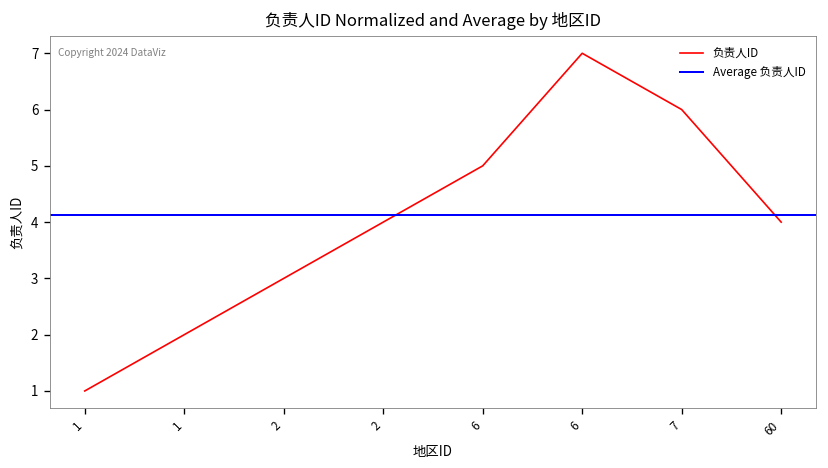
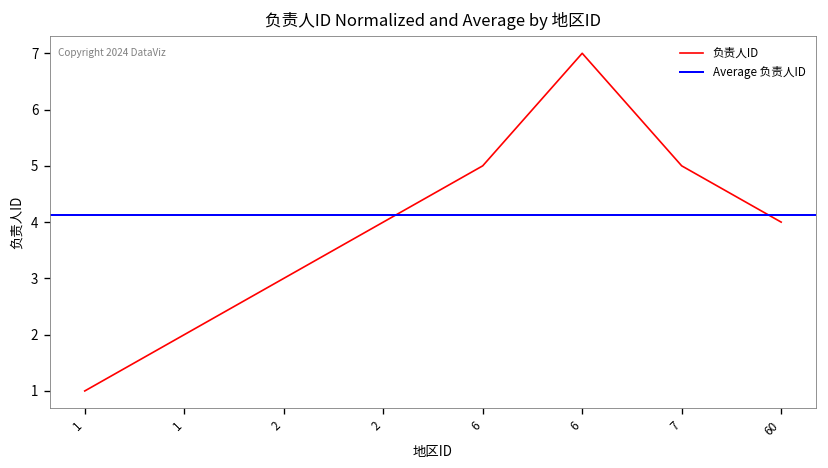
  {
-   "7": 6,
+   "7": 5,
    "60": 4
  }
